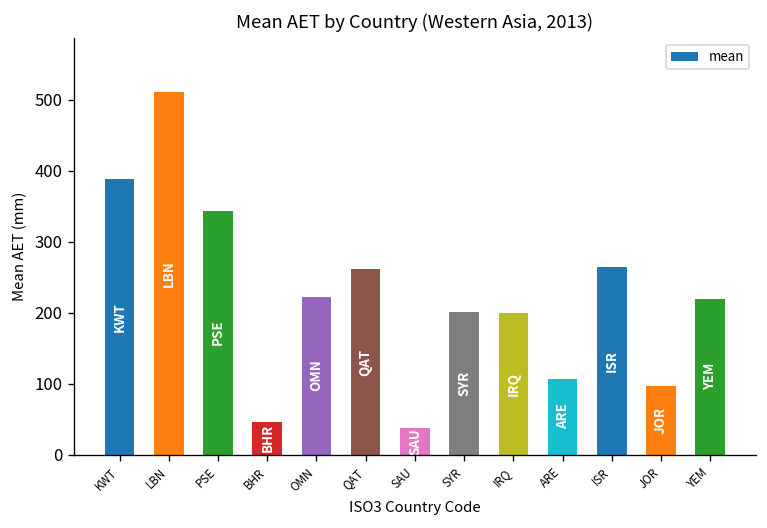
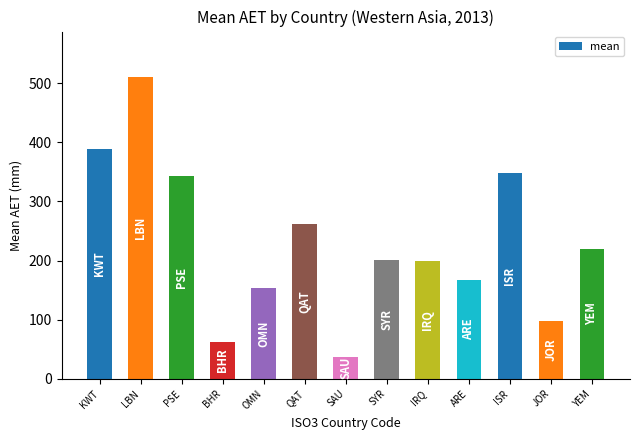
  {
    "KWT": 390,
    "LBN": 510,
    "PSE": 340,
-   "BHR": 50,
-   "OMN": 220,
+   "BHR": 60,
+   "OMN": 150,
    "QAT": 260,
    "SAU": 40,
    "SYR": 200,
    "IRQ": 200,
-   "ARE": 110,
-   "ISR": 260,
+   "ARE": 170,
+   "ISR": 350,
    "JOR": 100,
    "YEM": 220
  }
